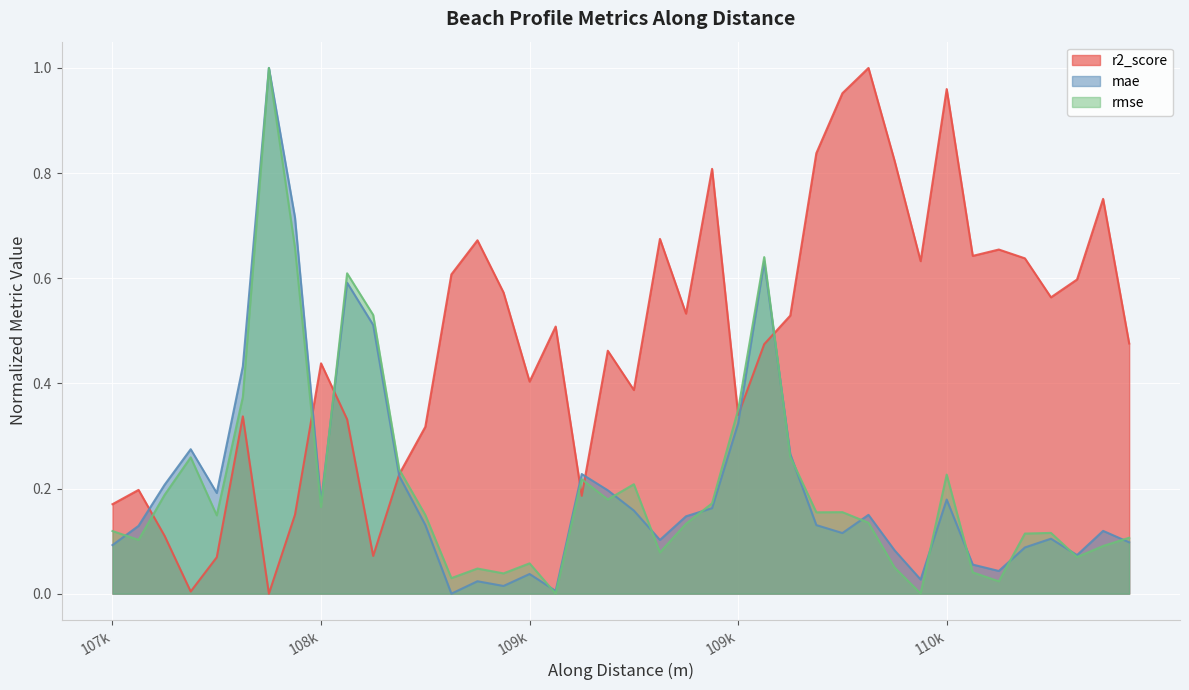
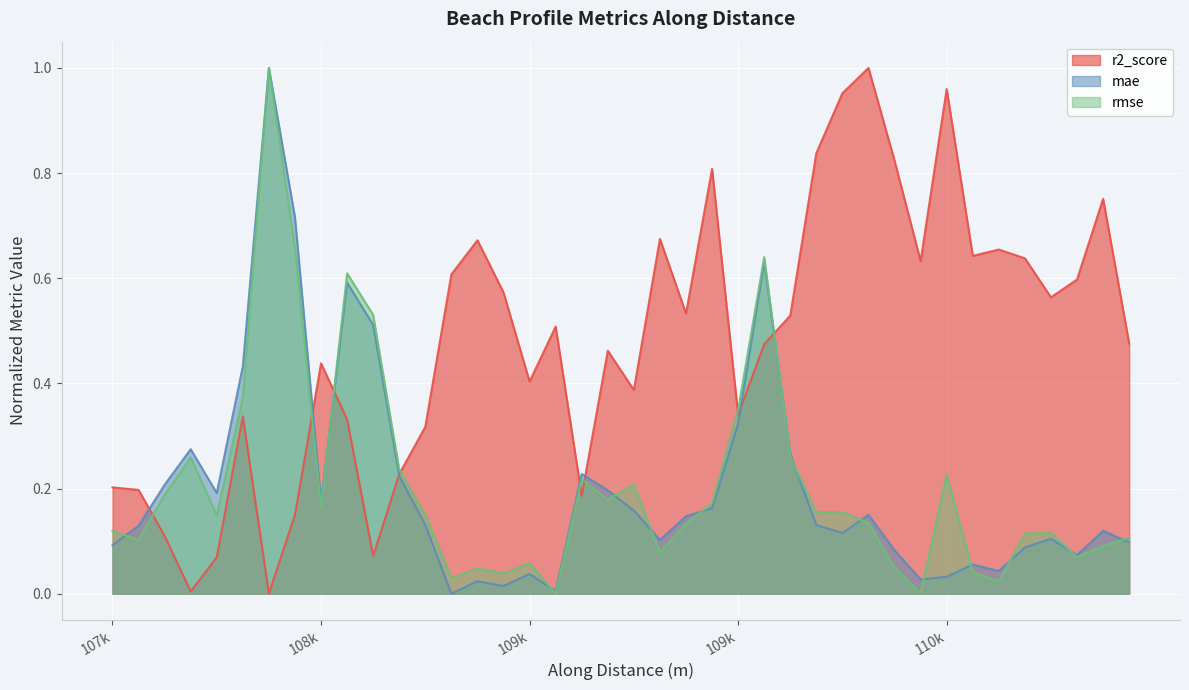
  {
    "r2_score": {
-     "107k": 0.17,
+     "107k": 0.20,
      "108k": 0.44,
      "110k": 0.96
    },
    "mae": {
      "107k": 0.09,
      "108k": 0.17,
-     "110k": 0.18
+     "110k": 0.03
    },
    "rmse": {
      "107k": 0.12,
      "108k": 0.16,
      "110k": 0.23
    }
  }
